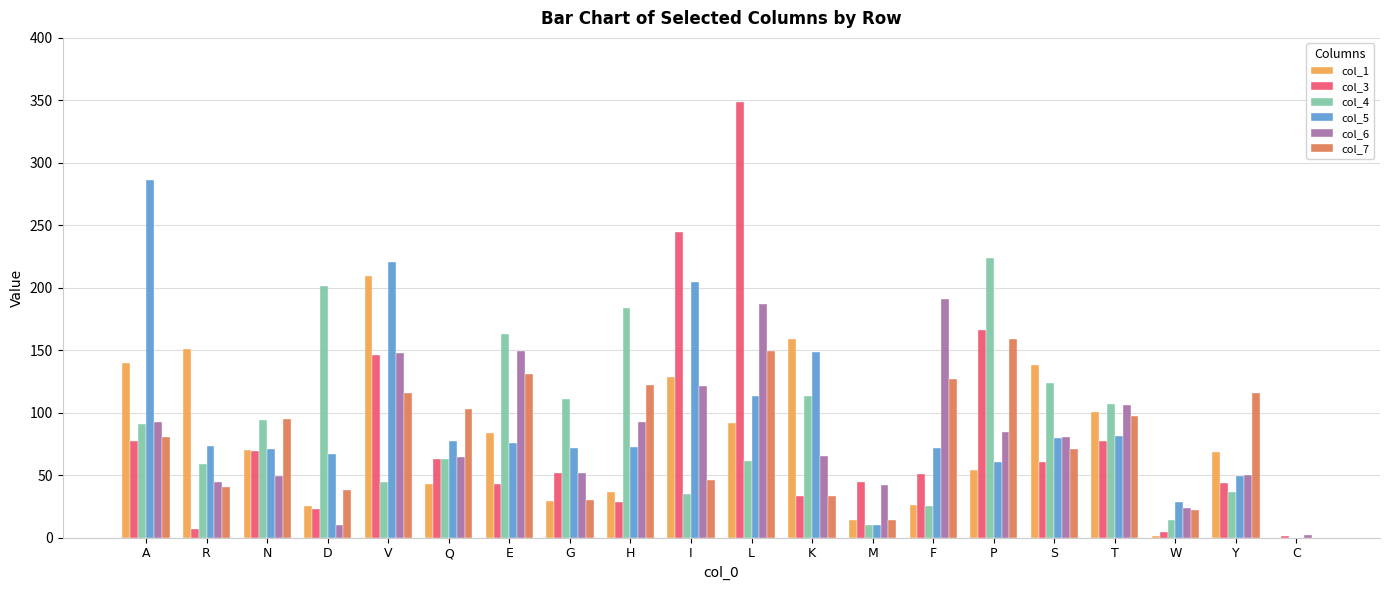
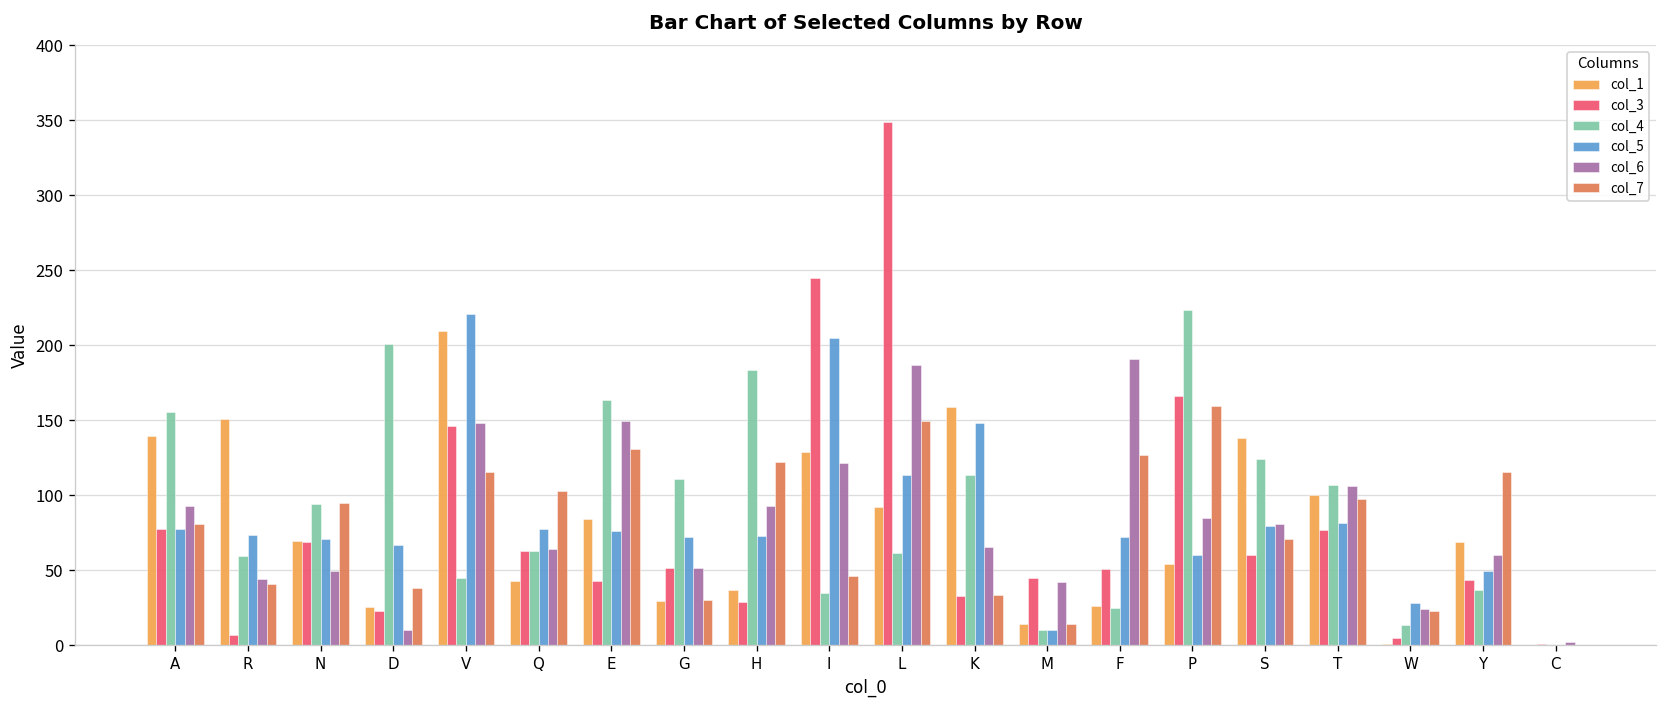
  {
    "col_4": {
-     "A": 91,
+     "A": 155,
      "R": 59,
      "N": 94,
      "D": 201,
      "V": 45,
      "Q": 63,
      "E": 163,
      "G": 111,
      "H": 184,
      "I": 35,
      "L": 61,
      "K": 114,
      "M": 10,
      "F": 25,
      "P": 224,
      "S": 124,
      "T": 107,
      "W": 14,
      "Y": 37,
      "C": 0
    },
    "col_5": {
-     "A": 286,
+     "A": 77,
      "R": 74,
      "N": 71,
      "D": 67,
      "V": 221,
      "Q": 77,
      "E": 76,
      "G": 72,
      "H": 73,
      "I": 205,
      "L": 114,
      "K": 148,
      "M": 10,
      "F": 72,
      "P": 60,
      "S": 79,
      "T": 81,
      "W": 28,
      "Y": 49,
      "C": 0
    },
    "col_6": {
      "A": 93,
      "R": 44,
      "N": 50,
      "D": 10,
      "V": 148,
      "Q": 64,
      "E": 149,
      "G": 52,
      "H": 93,
      "I": 122,
      "L": 187,
      "K": 66,
      "M": 42,
      "F": 191,
      "P": 85,
      "S": 81,
      "T": 106,
      "W": 24,
-     "Y": 50
+     "Y": 60
    }
  }
